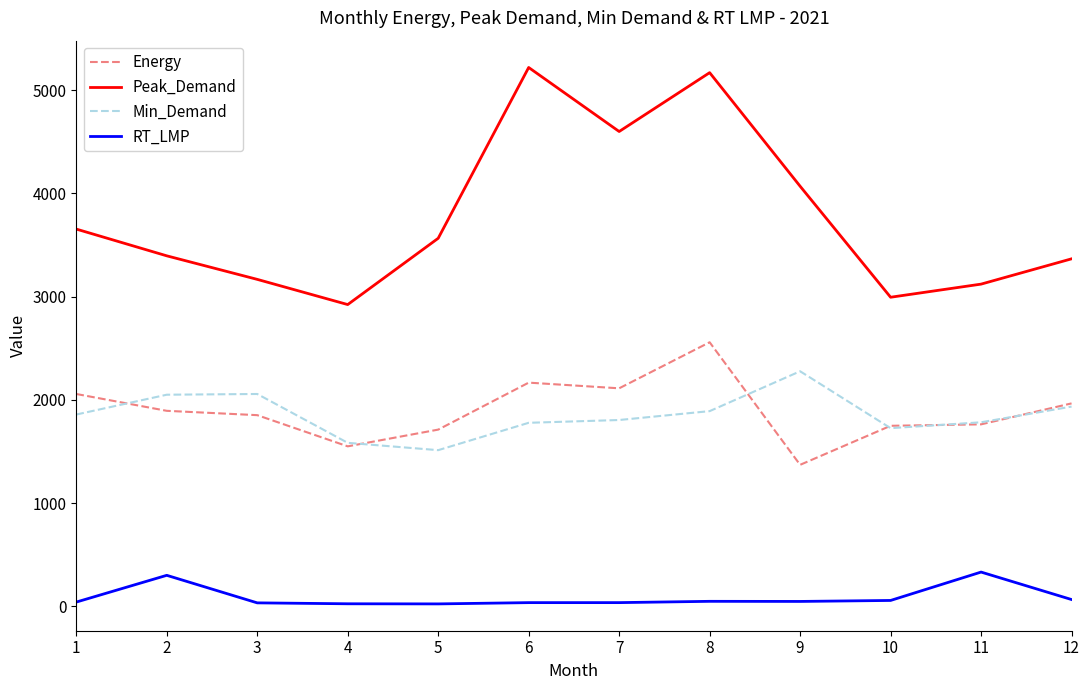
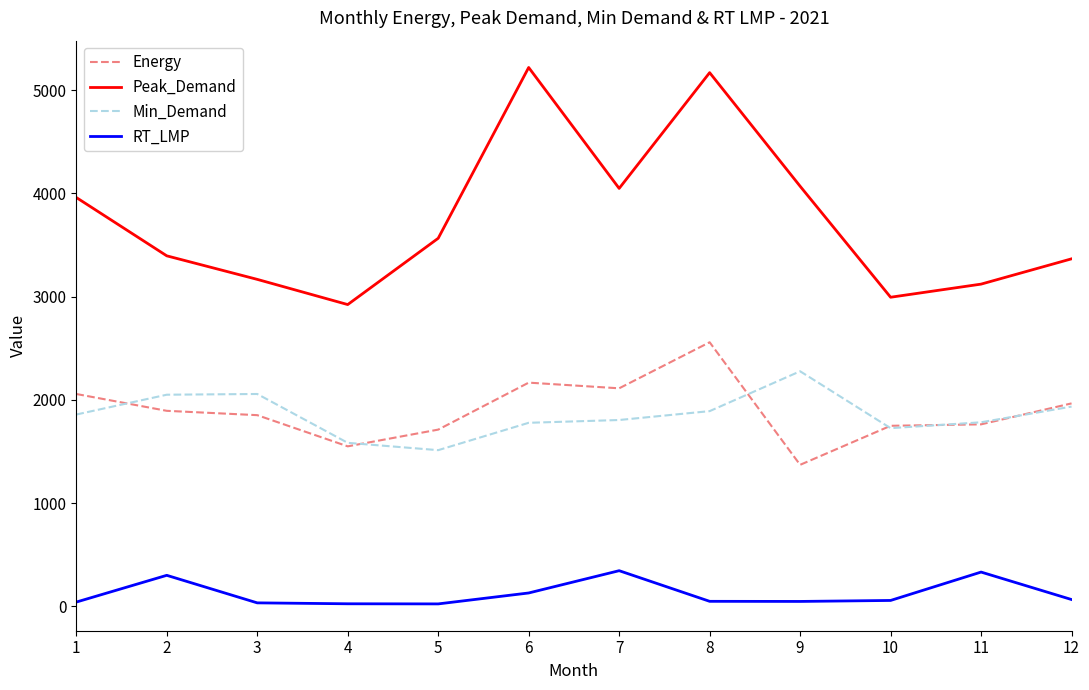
  {
    "Energy": {
      "1": 2060,
      "2": 1900,
      "3": 1850,
      "4": 1550,
      "5": 1710,
      "6": 2170,
      "7": 2110,
      "8": 2560,
      "9": 1370,
      "12": 1970
    },
    "Peak_Demand": {
-     "1": 3660,
+     "1": 3960,
      "2": 3400,
      "3": 3170,
      "4": 2920,
      "5": 3570,
      "6": 5220,
-     "7": 4600,
+     "7": 4050,
      "8": 5170,
      "9": 4070,
      "10": 3000,
      "11": 3120,
      "12": 3370
    },
    "Min_Demand": {
      "1": 1860,
      "2": 2050,
      "3": 2060,
      "4": 1590,
      "5": 1510,
      "6": 1780,
      "7": 1810,
      "8": 1890,
      "9": 2280,
      "12": 1940
    },
    "RT_LMP": {
      "1": 40,
      "2": 300,
      "3": 40,
      "4": 30,
      "5": 30,
-     "6": 40,
-     "7": 40,
+     "6": 130,
+     "7": 350,
      "8": 50,
      "9": 50,
      "10": 60,
      "11": 330,
      "12": 70
    }
  }
